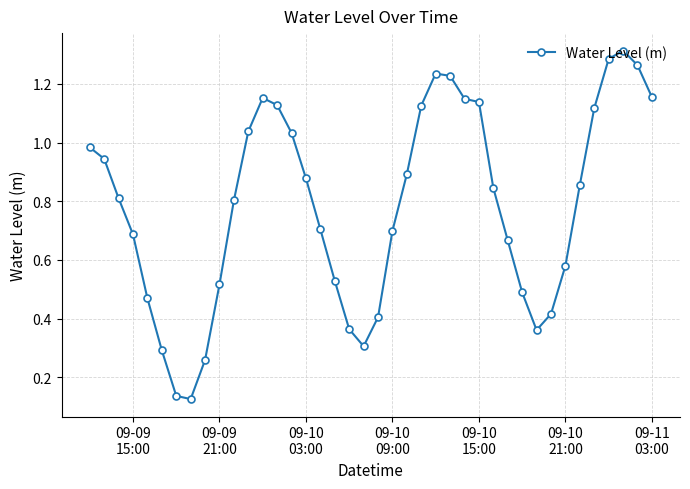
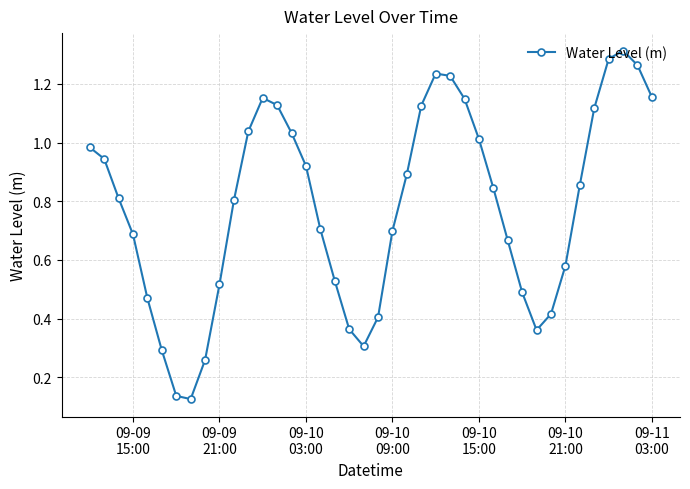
  {
    "09-09 15:00": 0.69,
    "09-09 21:00": 0.52,
-   "09-10 03:00": 0.88,
+   "09-10 03:00": 0.92,
    "09-10 09:00": 0.70,
-   "09-10 15:00": 1.14,
+   "09-10 15:00": 1.01,
    "09-10 21:00": 0.58,
    "09-11 03:00": 1.15
  }
